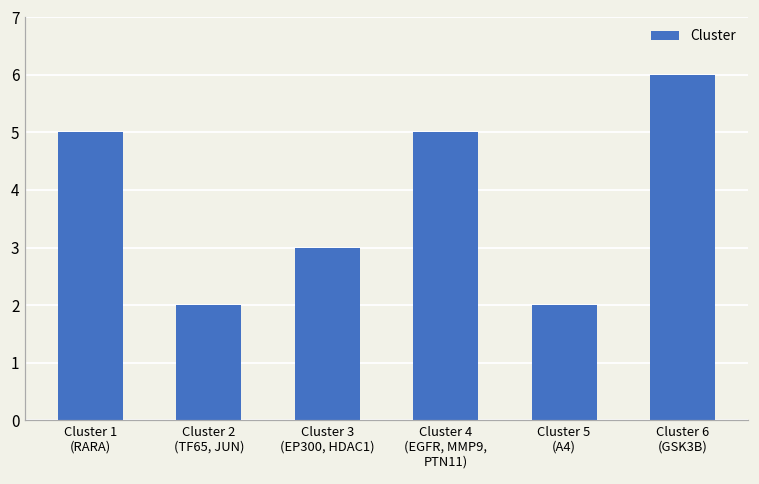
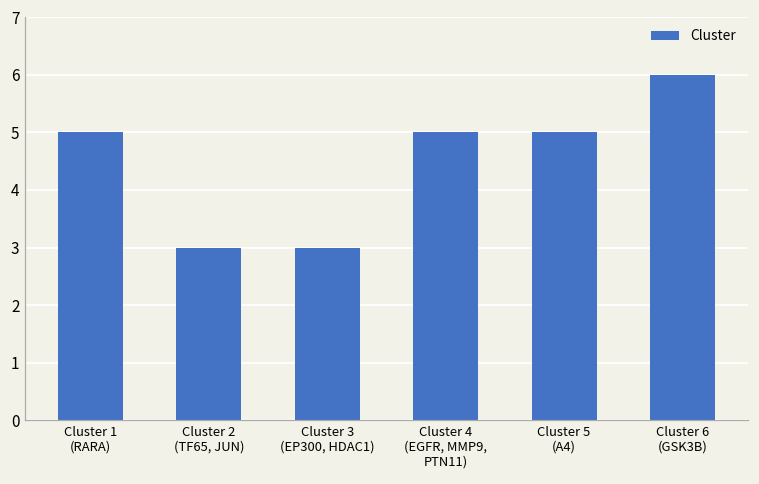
  {
    "Cluster 1 (RARA)": 5,
-   "Cluster 2 (TF65, JUN)": 2,
+   "Cluster 2 (TF65, JUN)": 3,
    "Cluster 3 (EP300, HDAC1)": 3,
    "Cluster 4 (EGFR, MMP9, PTN11)": 5,
-   "Cluster 5 (A4)": 2,
+   "Cluster 5 (A4)": 5,
    "Cluster 6 (GSK3B)": 6
  }
